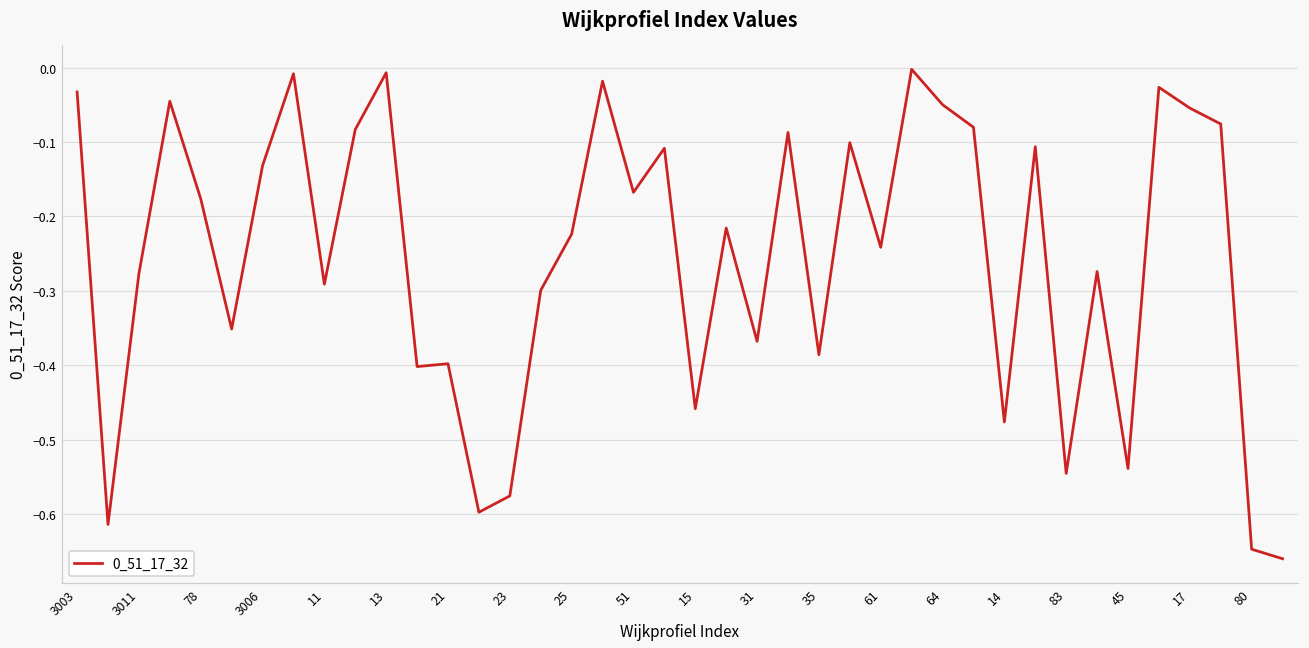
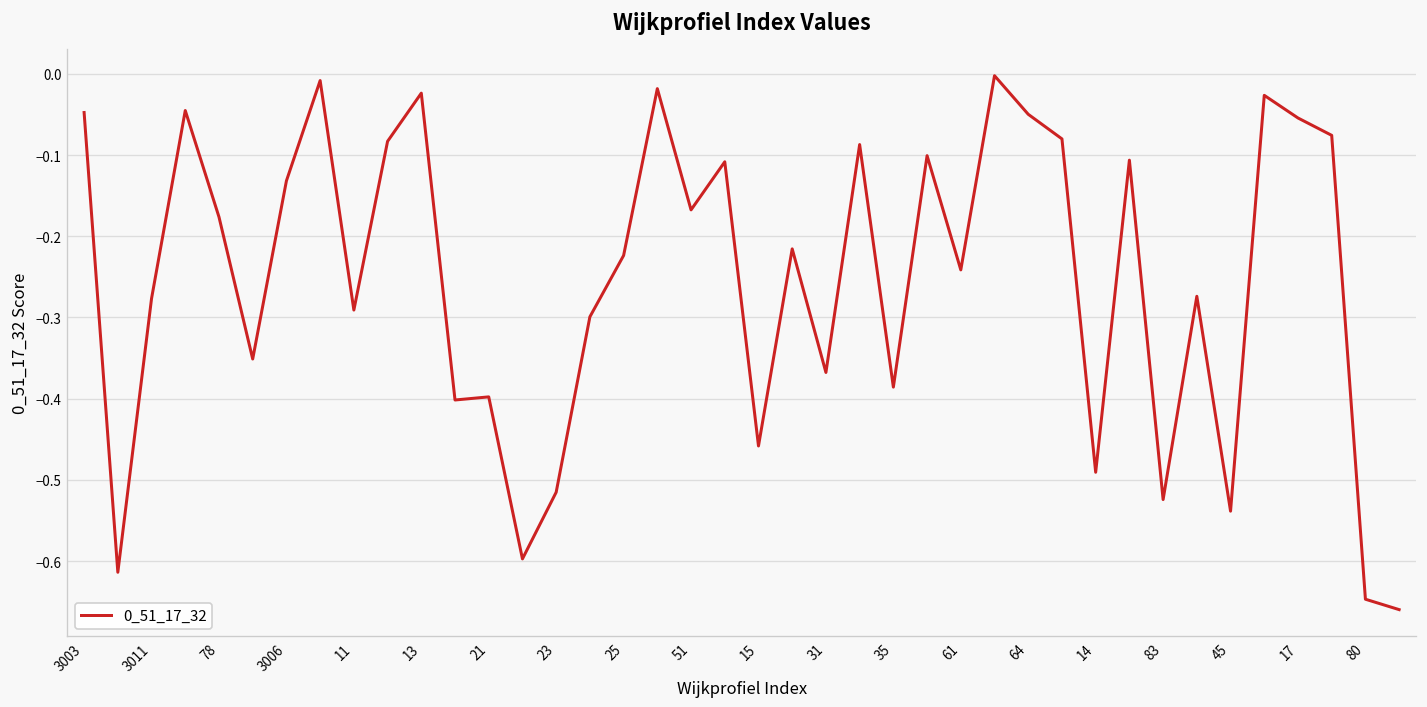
  {
-   "3003": -0.03,
+   "3003": -0.05,
    "3011": -0.28,
    "78": -0.18,
    "3006": -0.13,
    "11": -0.29,
-   "13": -0.01,
+   "13": -0.02,
    "21": -0.40,
-   "23": -0.58,
+   "23": -0.52,
    "25": -0.22,
    "51": -0.17,
    "15": -0.46,
    "31": -0.37,
    "35": -0.39,
    "61": -0.24,
    "64": -0.05,
-   "14": -0.48,
-   "83": -0.55,
+   "14": -0.49,
+   "83": -0.52,
    "45": -0.54,
    "17": -0.05,
    "80": -0.65
  }
